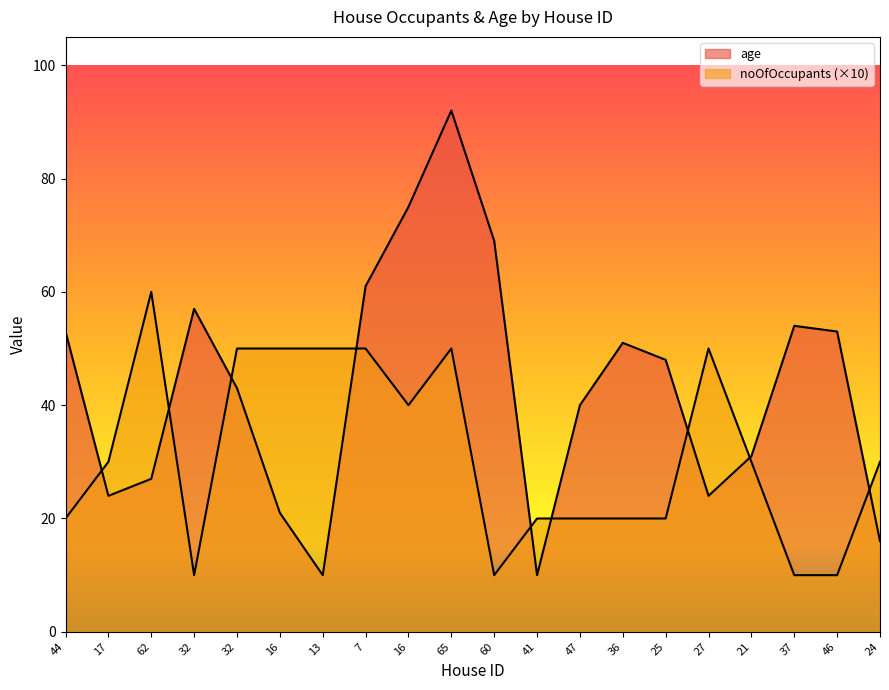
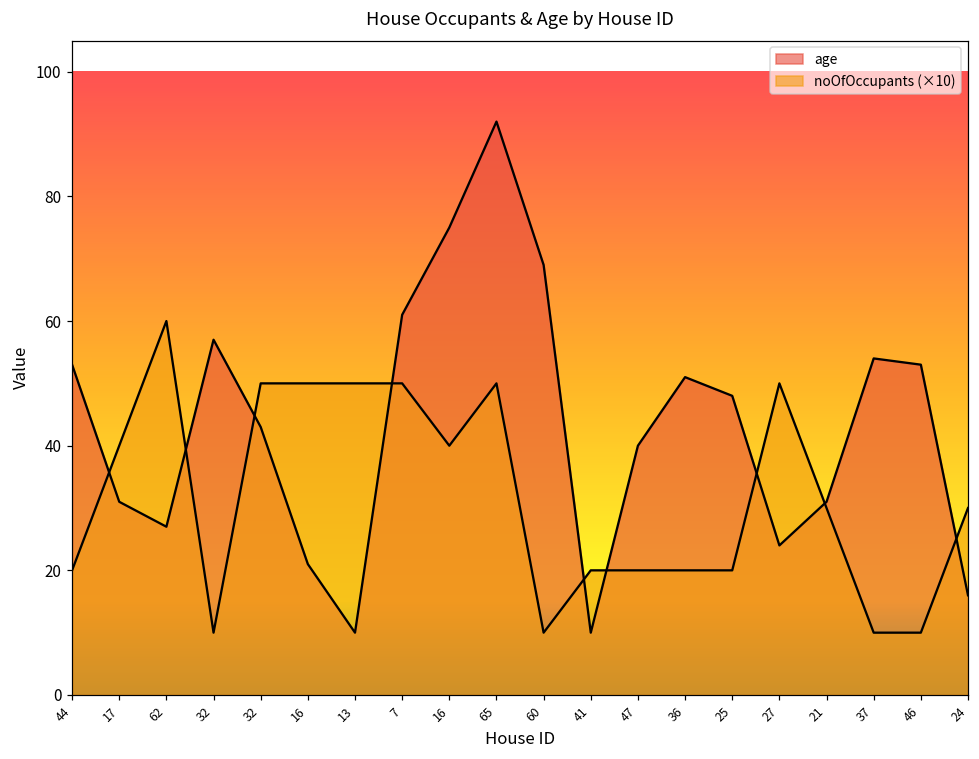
  {
    "age": {
      "44": 53,
-     "17": 24,
+     "17": 31,
      "62": 27,
      "13": 10,
      "7": 61,
      "65": 92,
      "60": 69,
      "41": 10,
      "47": 40,
      "36": 51,
      "25": 48,
      "27": 24,
      "21": 31,
      "37": 54,
      "46": 53,
      "24": 16
    },
    "noOfOccupants (×10)": {
      "44": 20,
-     "17": 30,
+     "17": 40,
      "62": 60,
      "13": 50,
      "7": 50,
      "65": 50,
      "60": 10,
      "41": 20,
      "47": 20,
      "36": 20,
      "25": 20,
      "27": 50,
      "21": 30,
      "37": 10,
      "46": 10,
      "24": 30
    }
  }
